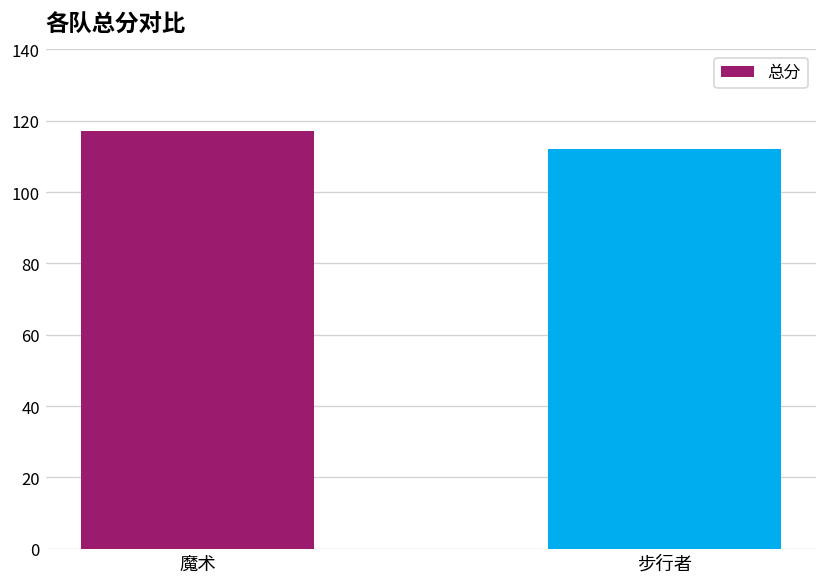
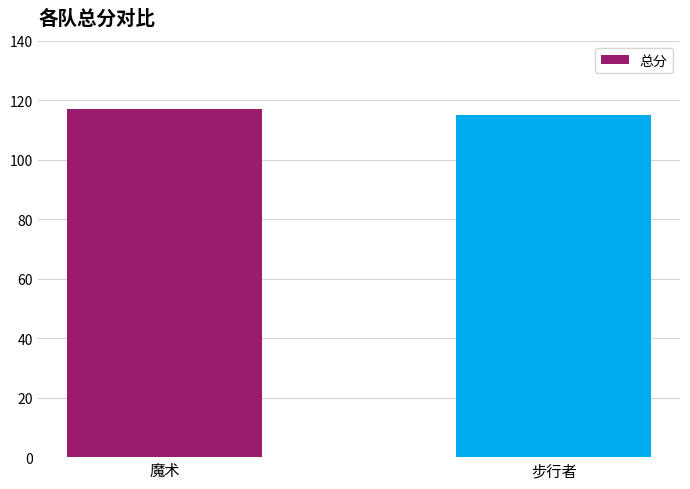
  {
    "魔术": 117,
-   "步行者": 112
+   "步行者": 115
  }
